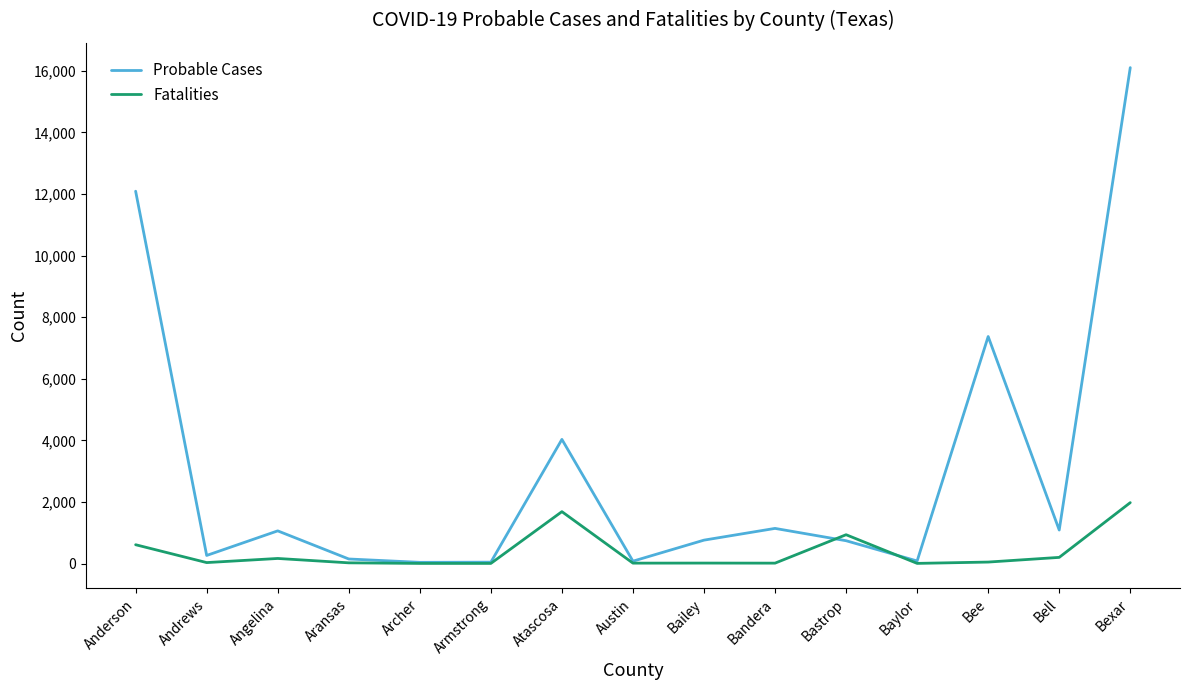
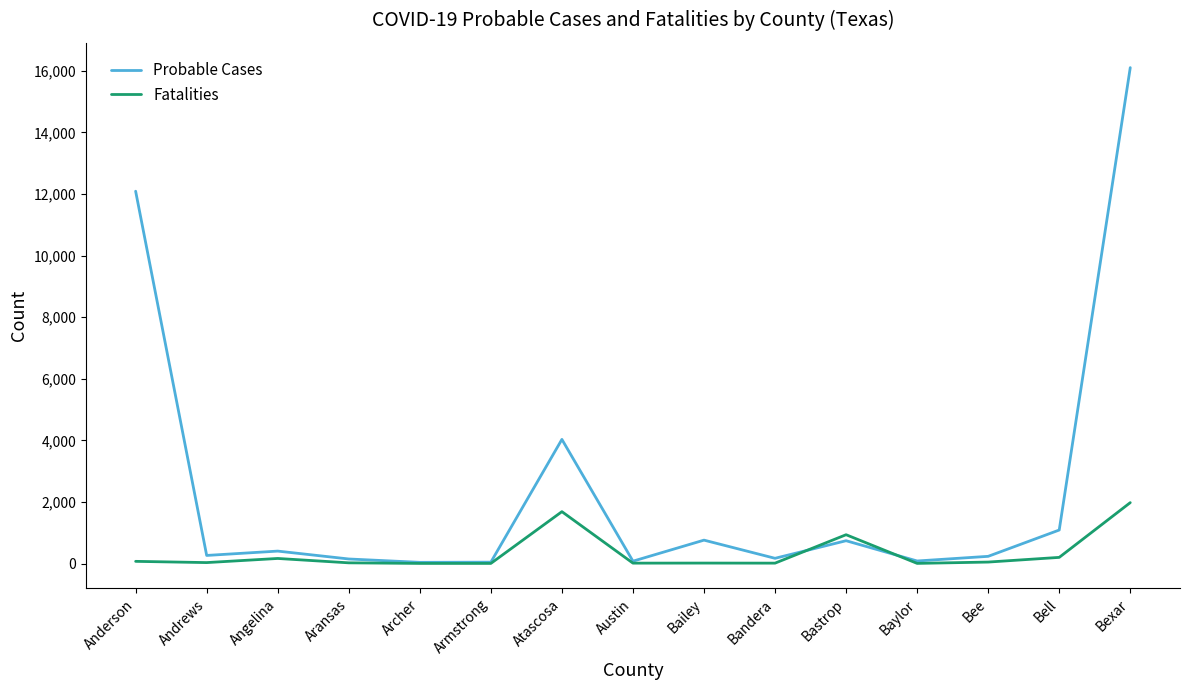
  {
    "Probable Cases": {
      "Anderson": "12,100",
      "Andrews": "300",
-     "Angelina": "1,100",
+     "Angelina": "400",
      "Aransas": "200",
      "Atascosa": "4,000",
      "Bailey": "800",
-     "Bandera": "1,100",
+     "Bandera": "200",
      "Bastrop": "700",
-     "Bee": "7,400",
+     "Bee": "200",
      "Bell": "1,100",
      "Bexar": "16,100"
    },
    "Fatalities": {
-     "Anderson": "600",
+     "Anderson": "100",
      "Andrews": "0",
      "Angelina": "200",
      "Aransas": "0",
      "Atascosa": "1,700",
      "Bailey": "0",
      "Bandera": "0",
      "Bastrop": "900",
      "Bee": "100",
      "Bell": "200",
      "Bexar": "2,000"
    }
  }
